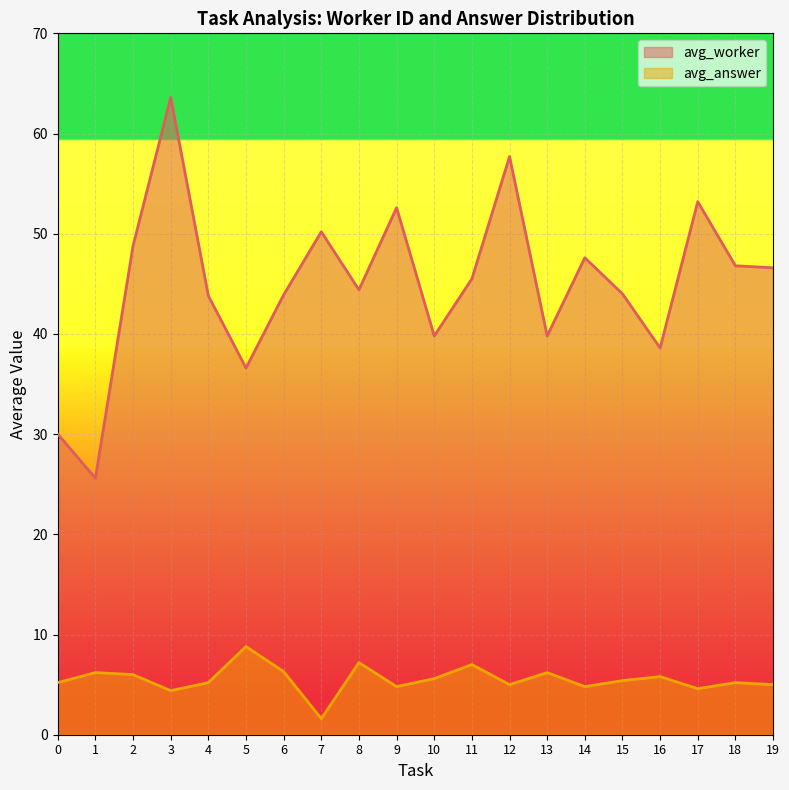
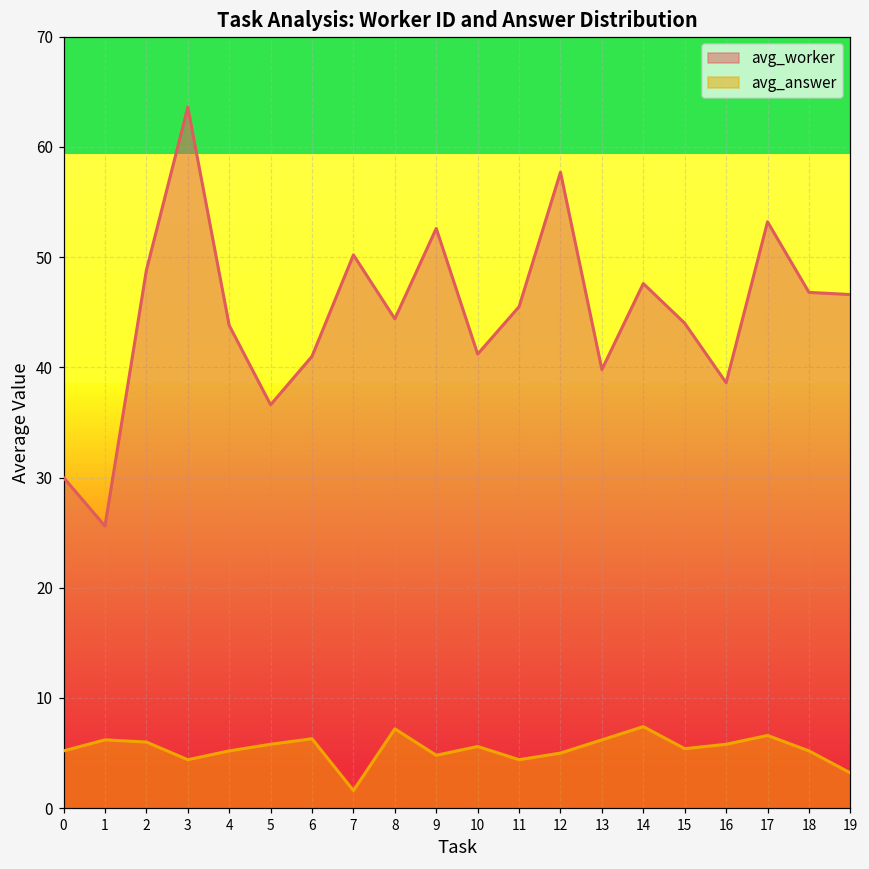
  {
    "avg_worker": {
      "0": 30.0,
      "1": 25.6,
      "2": 48.8,
      "3": 63.6,
      "4": 43.8,
      "5": 36.6,
-     "6": 43.9,
+     "6": 41.0,
      "7": 50.2,
      "8": 44.4,
      "9": 52.6,
-     "10": 39.8,
+     "10": 41.2,
      "11": 45.5,
      "12": 57.7,
      "13": 39.8,
      "14": 47.6,
      "15": 44.0,
      "16": 38.6,
      "17": 53.2,
      "18": 46.8,
      "19": 46.6
    },
    "avg_answer": {
      "0": 5.2,
      "1": 6.2,
      "2": 6.0,
      "3": 4.4,
      "4": 5.2,
-     "5": 8.8,
+     "5": 5.8,
      "6": 6.3,
      "7": 1.6,
      "8": 7.2,
      "9": 4.8,
      "10": 5.6,
-     "11": 7.0,
+     "11": 4.4,
      "12": 5.0,
      "13": 6.2,
-     "14": 4.8,
+     "14": 7.4,
      "15": 5.4,
      "16": 5.8,
-     "17": 4.6,
+     "17": 6.6,
      "18": 5.2,
-     "19": 5.0
+     "19": 3.2
    }
  }
